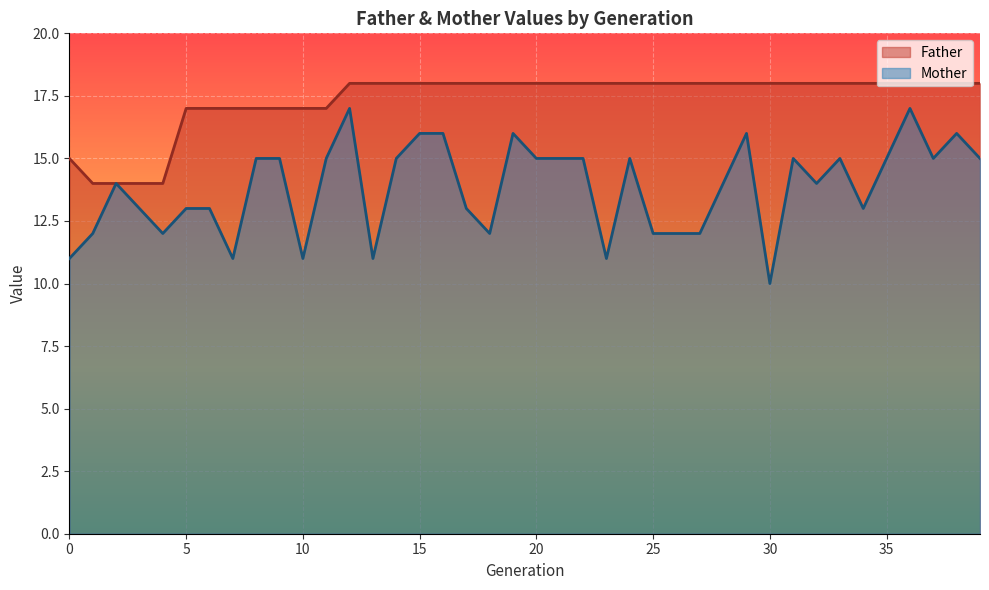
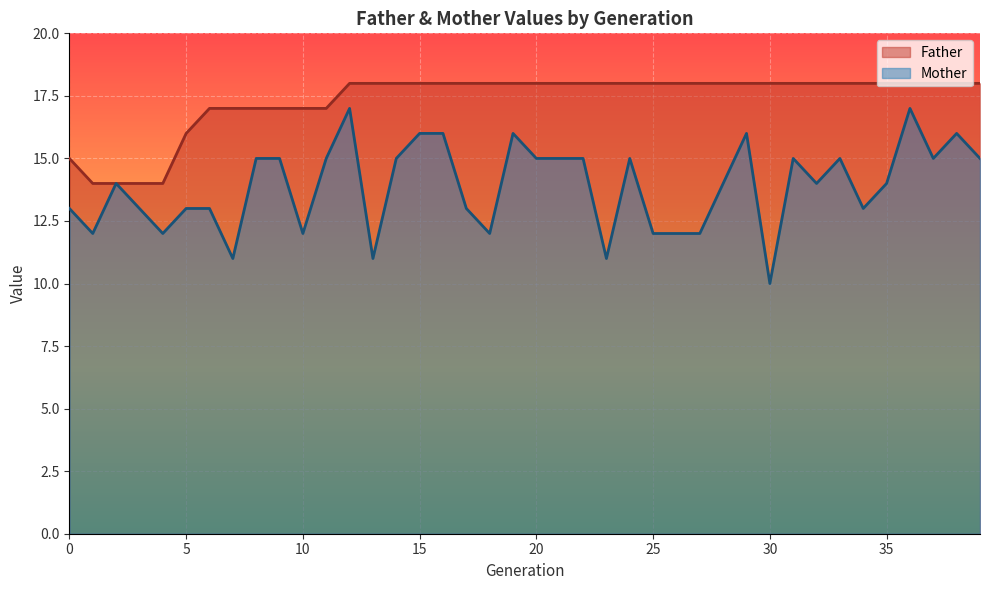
  {
    "Father": {
      "0": 15,
-     "5": 17,
+     "5": 16,
      "10": 17,
      "15": 18,
      "20": 18,
      "25": 18,
      "30": 18
    },
    "Mother": {
-     "0": 11,
+     "0": 13,
      "5": 13,
-     "10": 11,
+     "10": 12,
      "15": 16,
      "20": 15,
      "25": 12,
      "30": 10,
-     "35": 15
+     "35": 14
    }
  }
